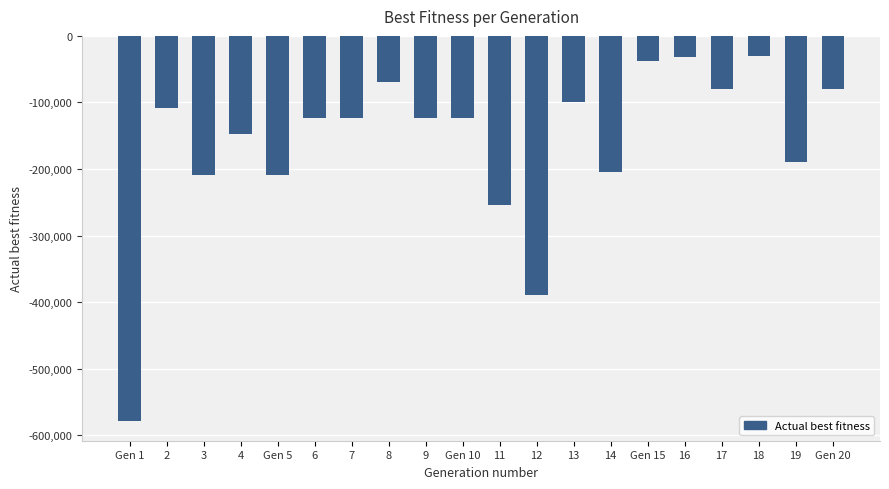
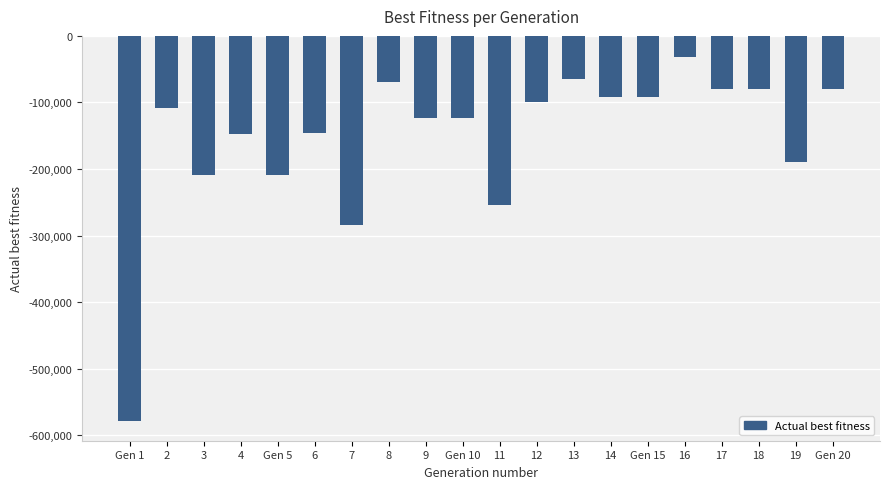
  {
    "Gen 1": "-580,000",
    "2": "-110,000",
    "3": "-210,000",
    "4": "-150,000",
    "Gen 5": "-210,000",
-   "6": "-120,000",
-   "7": "-120,000",
+   "6": "-150,000",
+   "7": "-280,000",
    "8": "-70,000",
    "9": "-120,000",
    "Gen 10": "-120,000",
    "11": "-250,000",
-   "12": "-390,000",
-   "13": "-100,000",
-   "14": "-200,000",
-   "Gen 15": "-40,000",
+   "12": "-100,000",
+   "13": "-60,000",
+   "14": "-90,000",
+   "Gen 15": "-90,000",
    "16": "-30,000",
    "17": "-80,000",
-   "18": "-30,000",
+   "18": "-80,000",
    "19": "-190,000",
    "Gen 20": "-80,000"
  }
